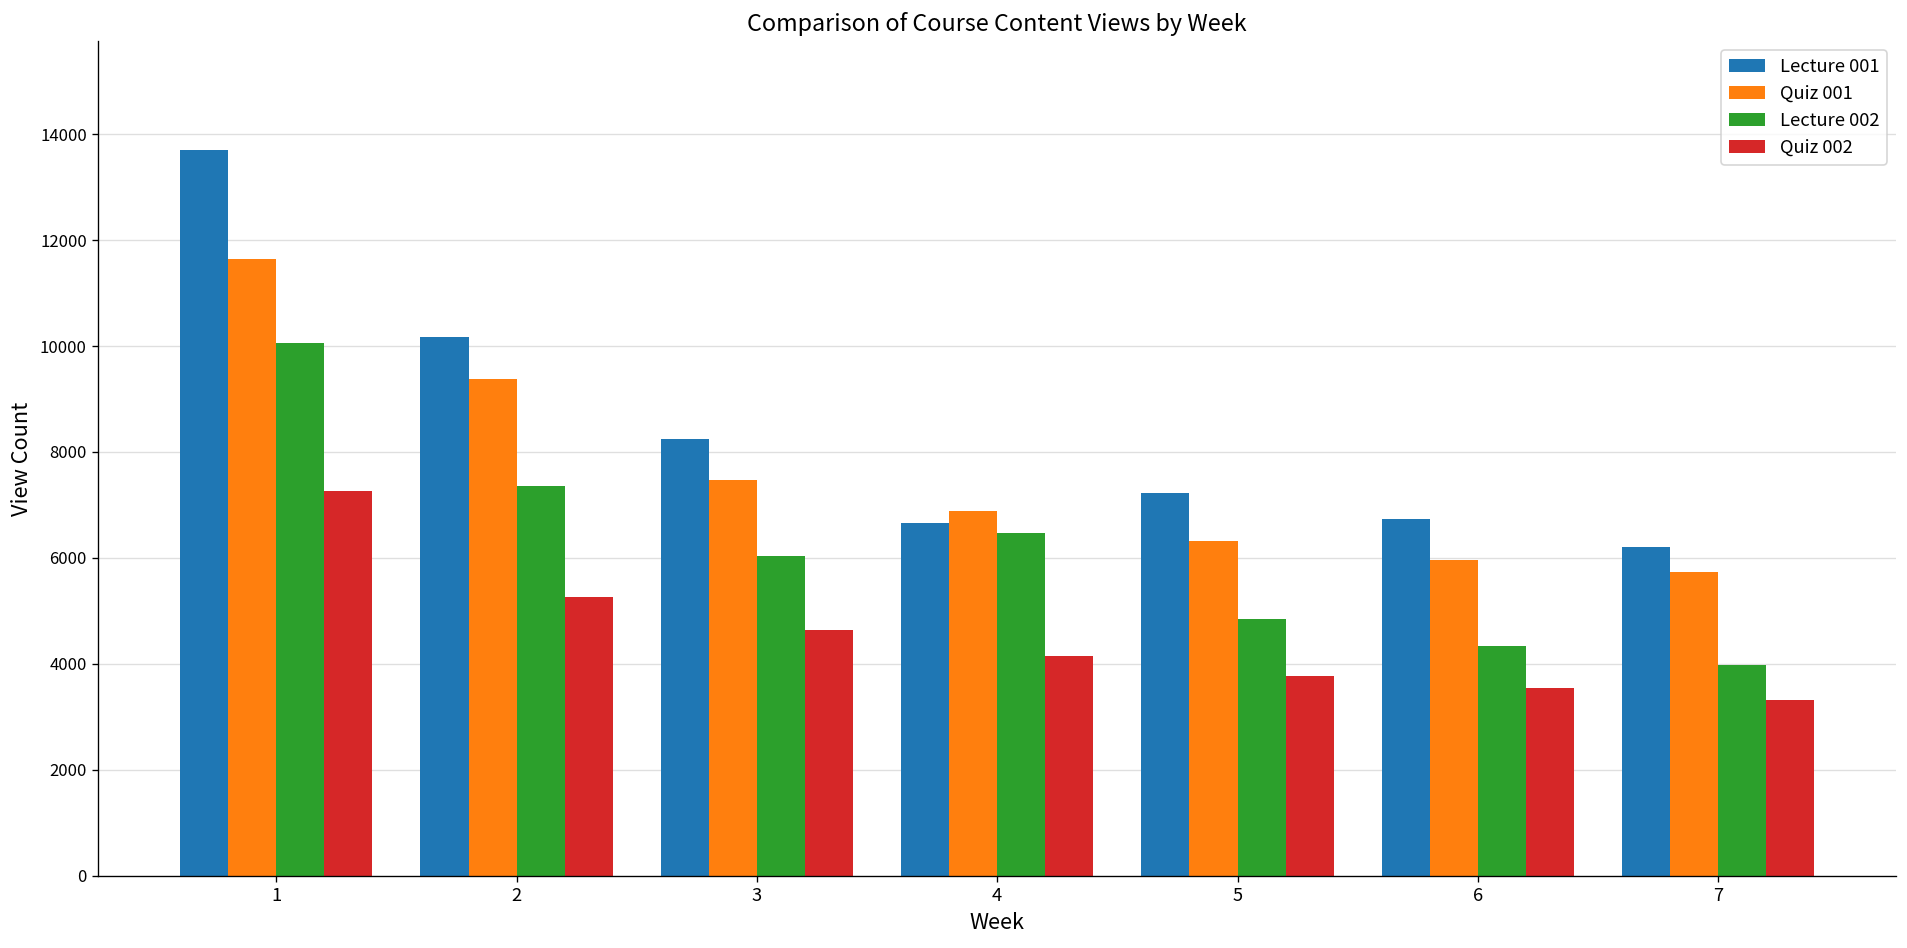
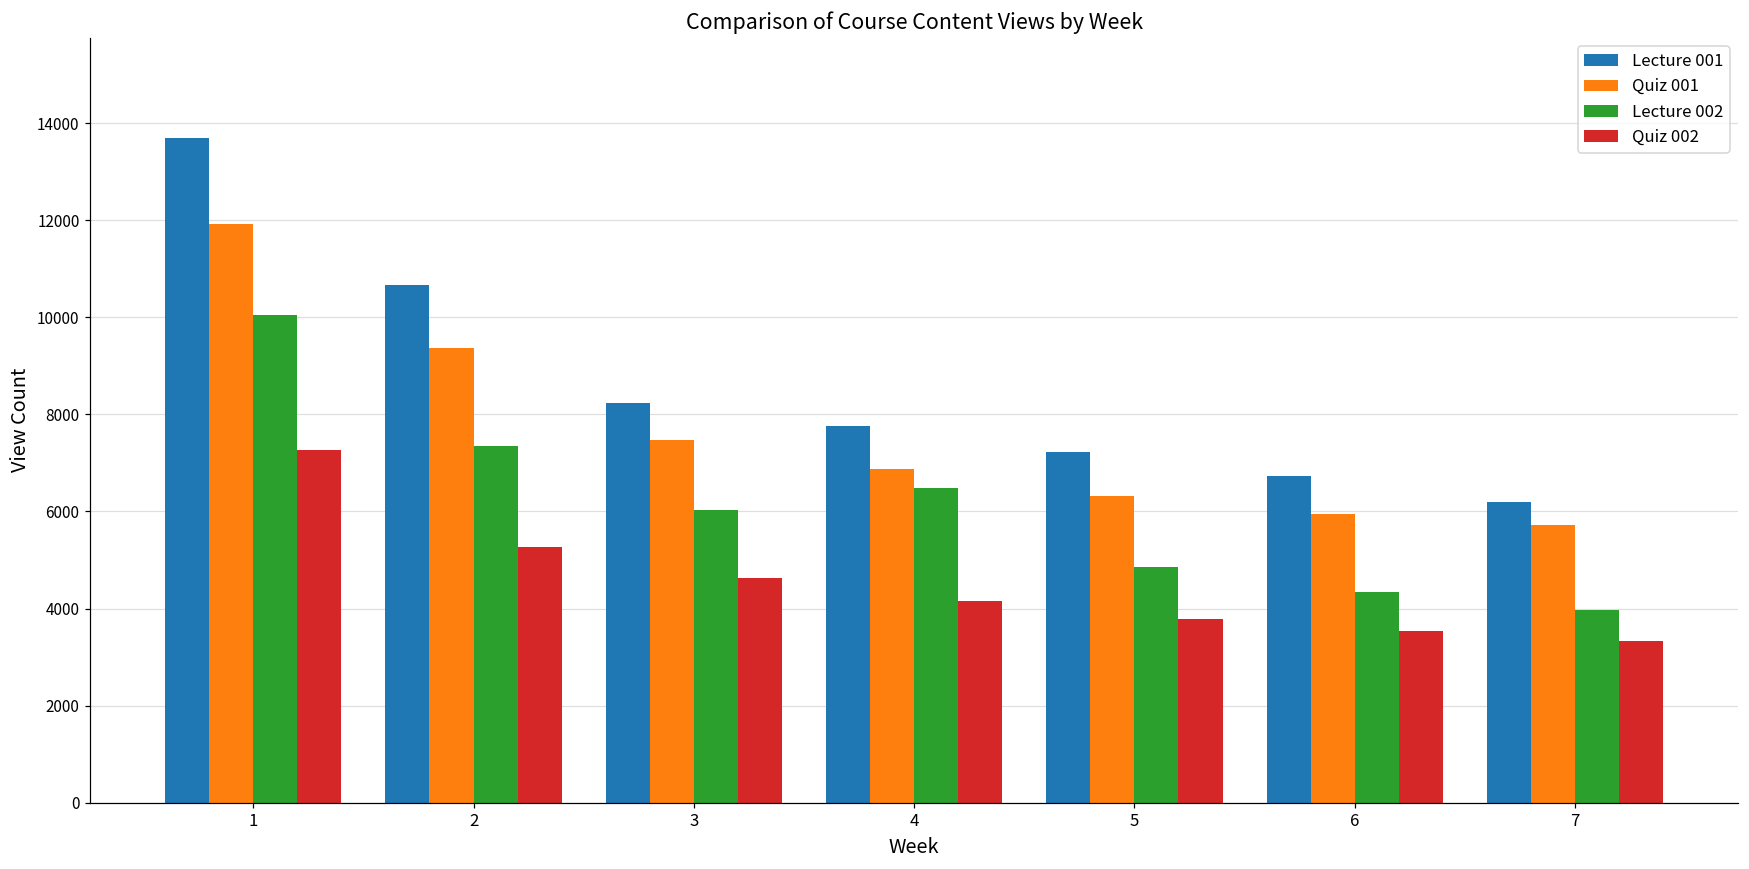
  {
    "Lecture 001": {
      "1": 13700,
-     "2": 10200,
+     "2": 10700,
      "3": 8200,
-     "4": 6700,
+     "4": 7800,
      "5": 7200,
      "6": 6700,
      "7": 6200
    },
    "Quiz 001": {
-     "1": 11600,
+     "1": 11900,
      "2": 9400,
      "3": 7500,
      "4": 6900,
      "5": 6300,
      "6": 6000,
      "7": 5700
    },
    "Lecture 002": {
      "1": 10100,
      "2": 7400,
      "3": 6000,
      "4": 6500,
      "5": 4900,
      "6": 4300,
      "7": 4000
    },
    "Quiz 002": {
      "1": 7300,
      "2": 5300,
      "3": 4600,
      "4": 4200,
      "5": 3800,
      "6": 3500,
      "7": 3300
    }
  }
